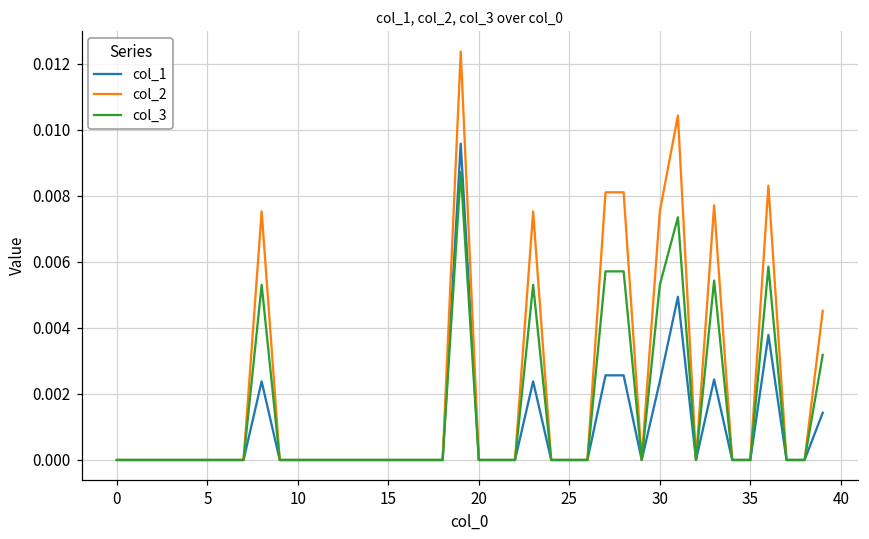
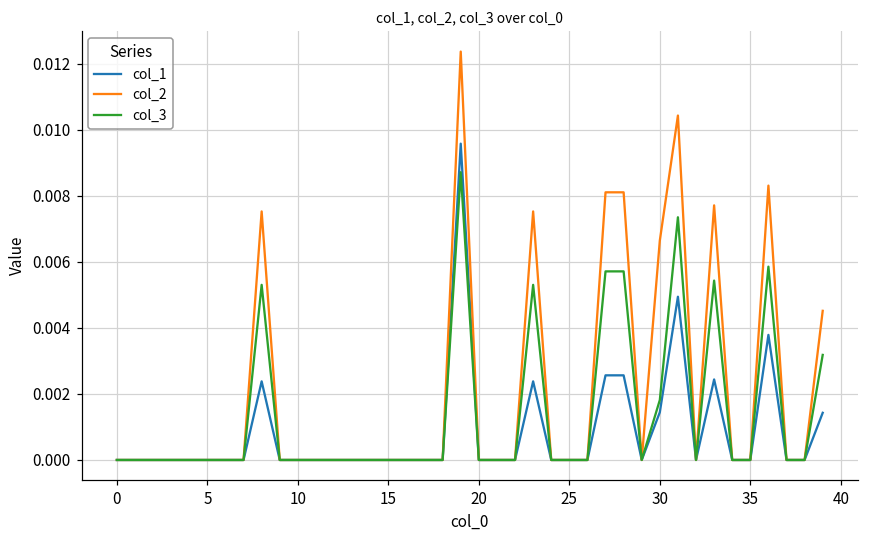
  {
    "col_1": {
-     "30": 0.0024
+     "30": 0.0014
    },
    "col_2": {
-     "30": 0.0075
+     "30": 0.0066
    },
    "col_3": {
-     "30": 0.0053
+     "30": 0.0018
    }
  }
